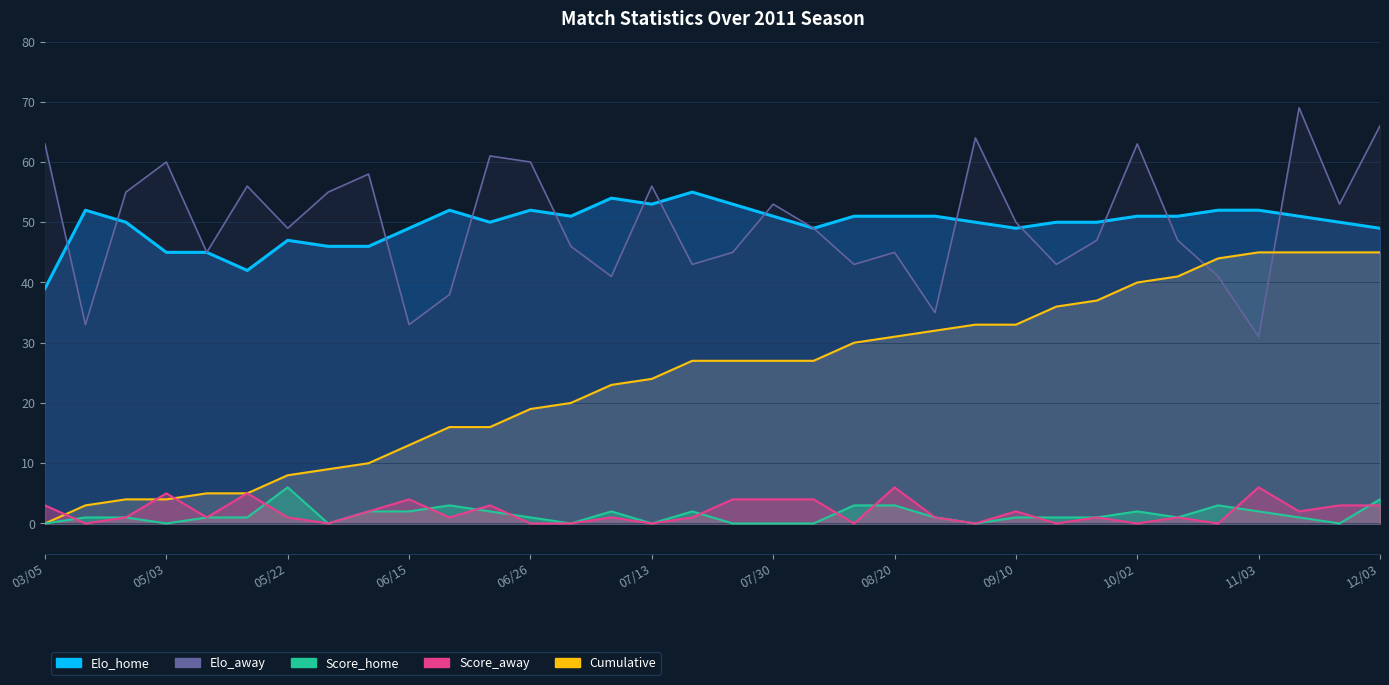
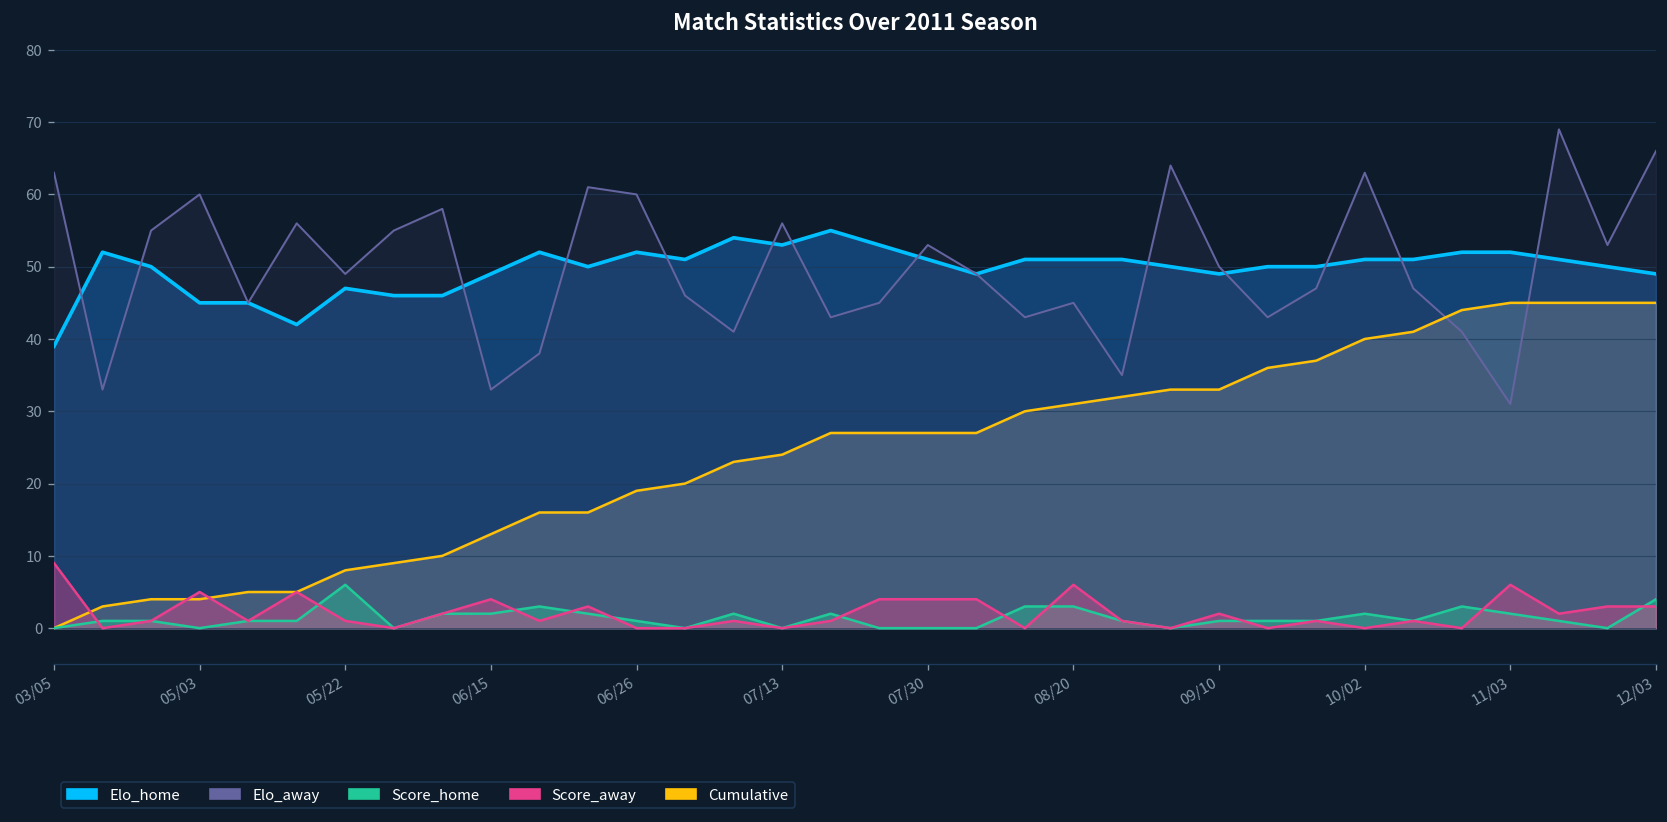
  {
    "Score_home": {
      "05/03": 0,
      "05/22": 6,
      "06/15": 2,
      "06/26": 1,
      "07/30": 0,
      "08/20": 3,
      "09/10": 1,
      "10/02": 2,
      "11/03": 2,
      "12/03": 4
    },
    "Score_away": {
-     "03/05": 3,
+     "03/05": 9,
      "05/03": 5,
      "05/22": 1,
      "06/15": 4,
      "06/26": 0,
      "07/30": 4,
      "08/20": 6,
      "09/10": 2,
      "10/02": 0,
      "11/03": 6,
      "12/03": 3
    }
  }
